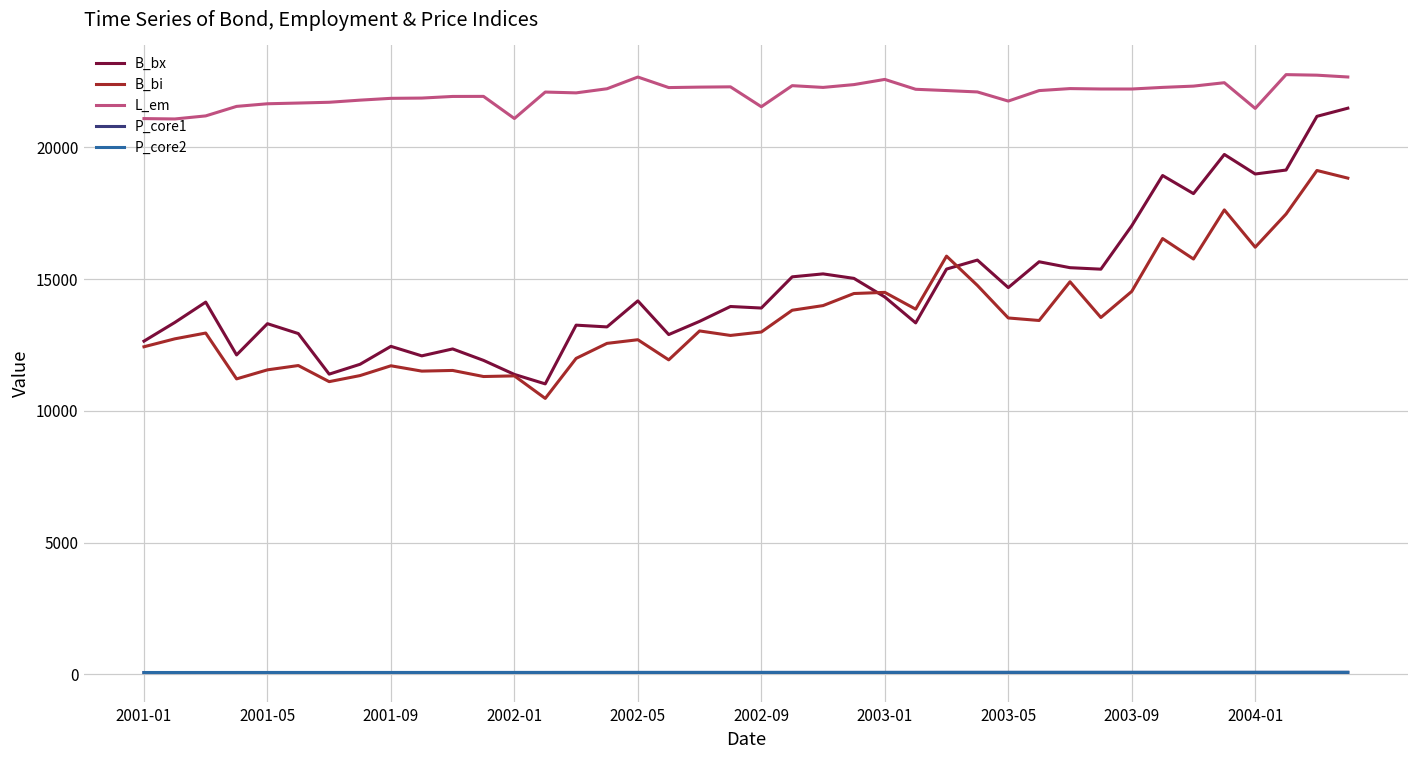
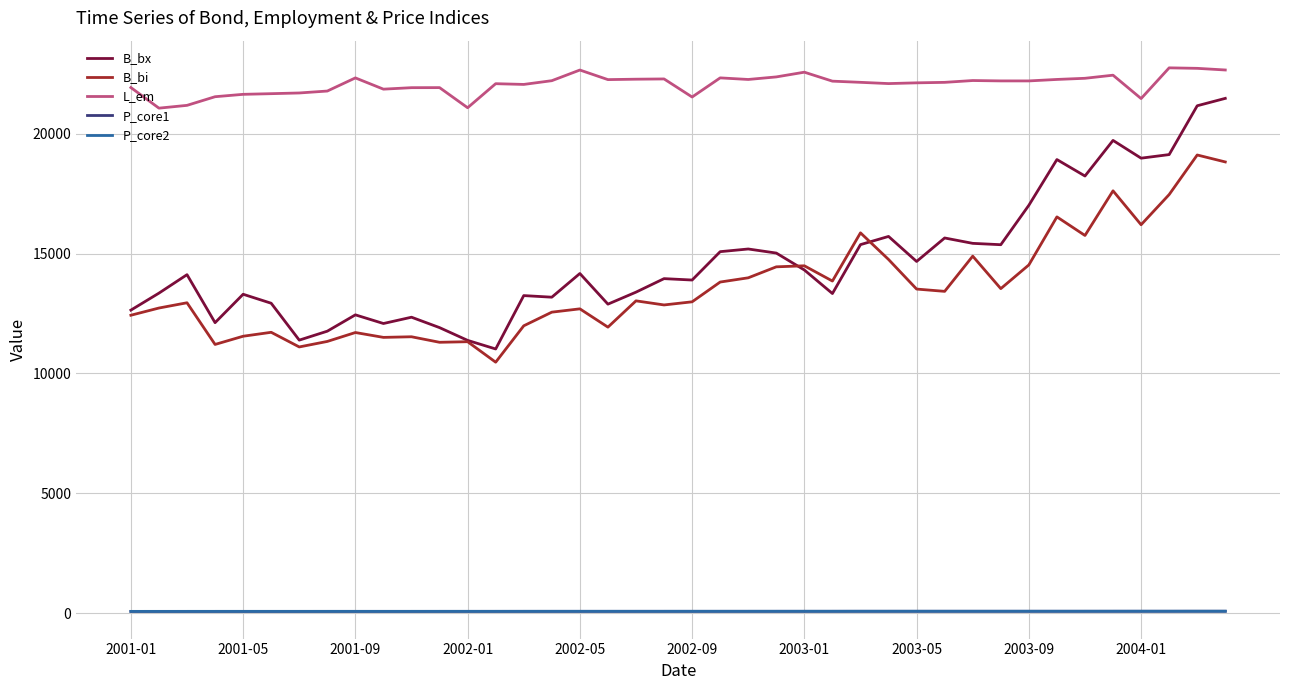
  {
    "L_em": {
-     "2001-01": 21100,
+     "2001-01": 21900,
      "2001-05": 21700,
-     "2001-09": 21900,
+     "2001-09": 22300,
      "2002-01": 21100,
      "2002-05": 22700,
      "2002-09": 21500,
      "2003-01": 22600,
-     "2003-05": 21800,
+     "2003-05": 22100,
      "2003-09": 22200,
      "2004-01": 21500
    },
    "P_core2": {
      "2001-01": 100,
      "2001-05": 100,
      "2001-09": 100,
      "2002-01": 100,
      "2002-05": 100,
      "2002-09": 100,
      "2003-01": 100,
      "2003-05": 100,
      "2003-09": 100,
      "2004-01": 100
    }
  }
